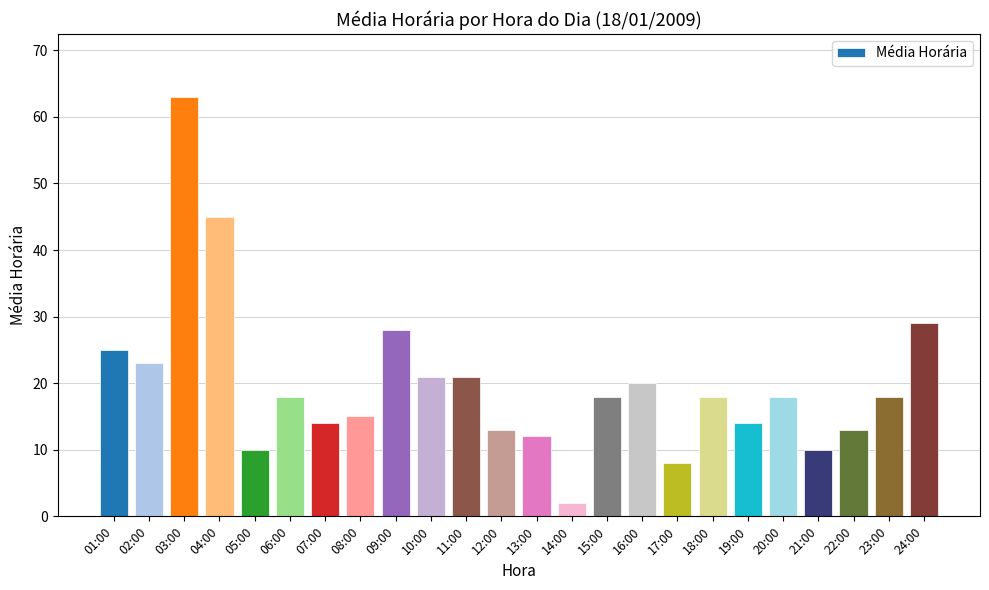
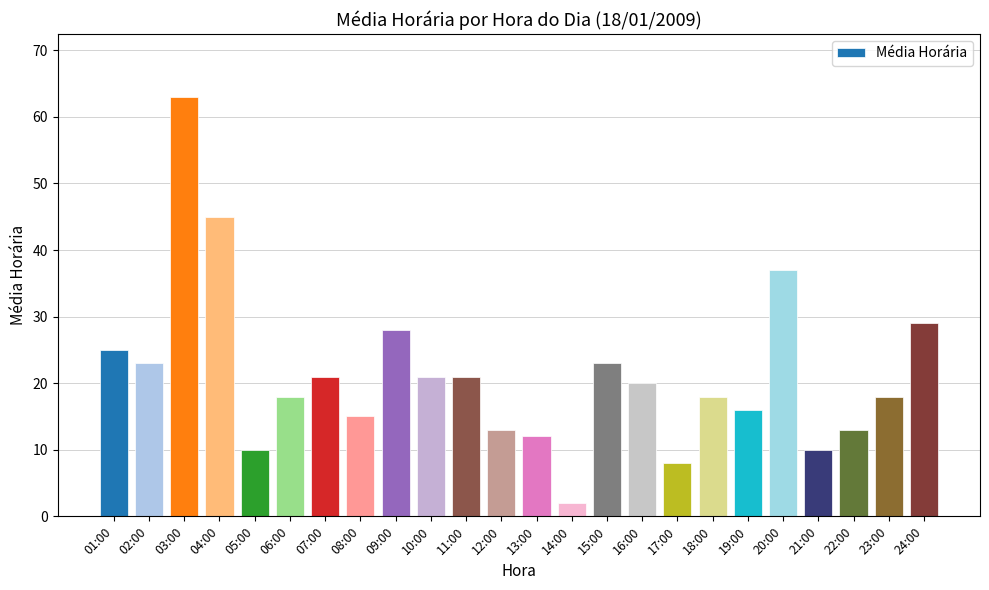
  {
    "01:00": 25,
    "02:00": 23,
    "03:00": 63,
    "04:00": 45,
    "05:00": 10,
    "06:00": 18,
-   "07:00": 14,
+   "07:00": 21,
    "08:00": 15,
    "09:00": 28,
    "10:00": 21,
    "11:00": 21,
    "12:00": 13,
    "13:00": 12,
    "14:00": 2,
-   "15:00": 18,
+   "15:00": 23,
    "16:00": 20,
    "17:00": 8,
    "18:00": 18,
-   "19:00": 14,
-   "20:00": 18,
+   "19:00": 16,
+   "20:00": 37,
    "21:00": 10,
    "22:00": 13,
    "23:00": 18,
    "24:00": 29
  }
